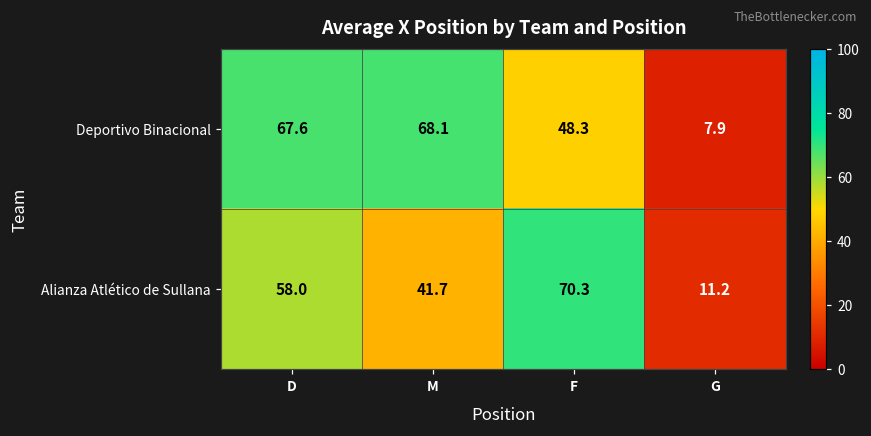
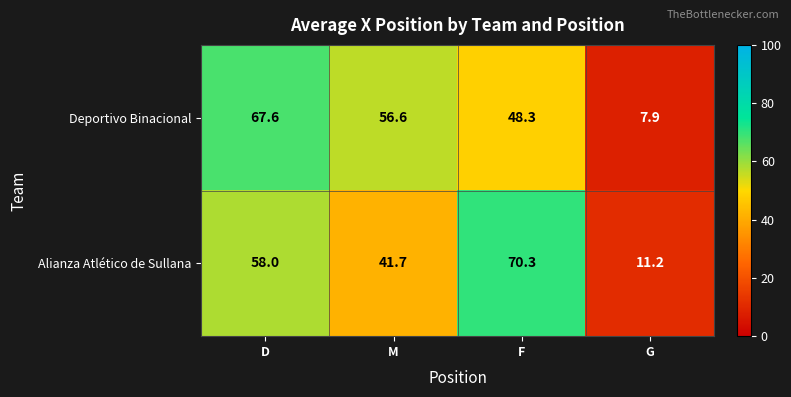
  {
    "Deportivo Binacional": {
      "D": 67.6,
-     "M": 68.1,
+     "M": 56.6,
      "F": 48.3,
      "G": 7.9
    },
    "Alianza Atlético de Sullana": {
      "D": 58.0,
      "M": 41.7,
      "F": 70.3,
      "G": 11.2
    }
  }
